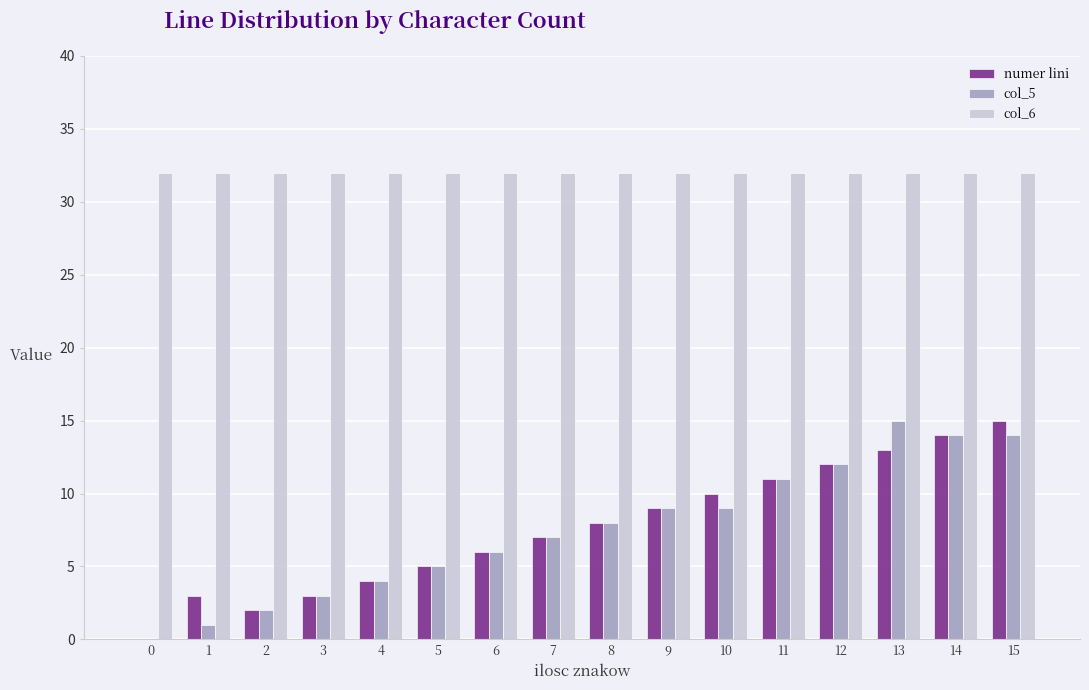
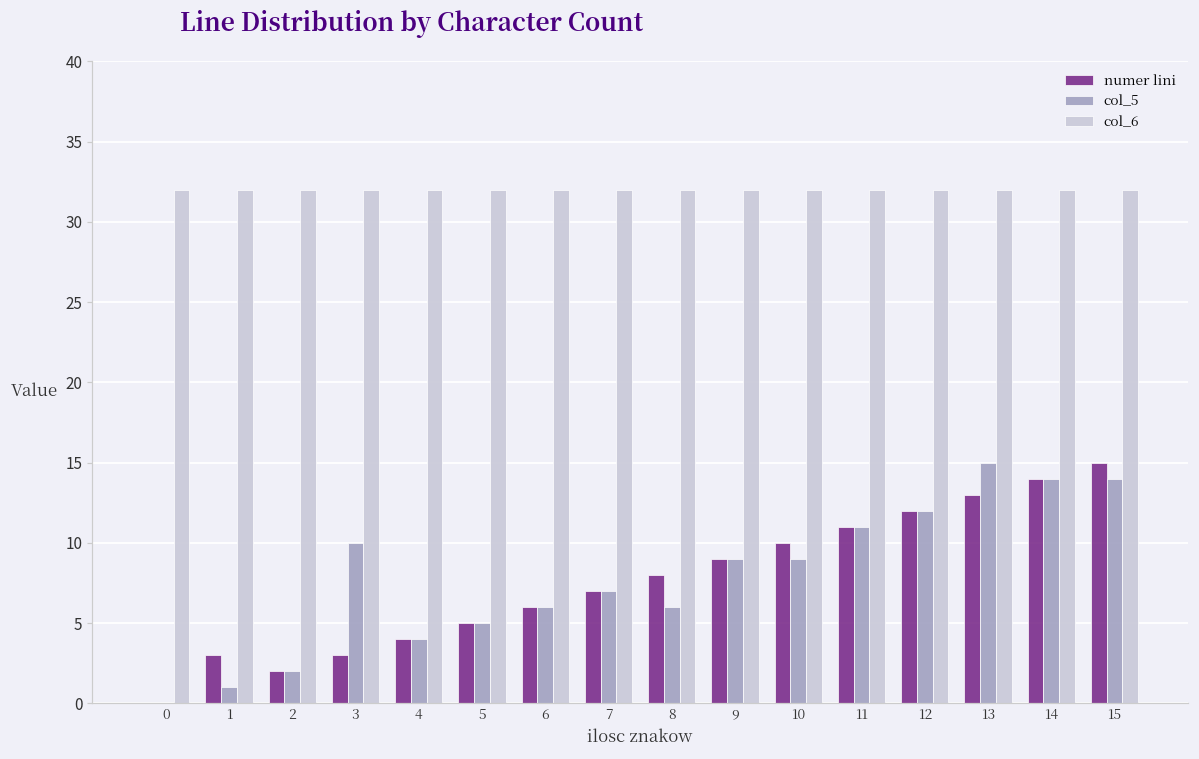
  {
    "numer lini": {
      "0": 0,
      "1": 3,
      "2": 2,
      "3": 3,
      "4": 4,
      "5": 5,
      "6": 6,
      "7": 7,
      "8": 8,
      "9": 9,
      "10": 10,
      "11": 11,
      "12": 12,
      "13": 13,
      "14": 14,
      "15": 15
    },
    "col_5": {
      "0": 0,
      "1": 1,
      "2": 2,
-     "3": 3,
+     "3": 10,
      "4": 4,
      "5": 5,
      "6": 6,
      "7": 7,
-     "8": 8,
+     "8": 6,
      "9": 9,
      "10": 9,
      "11": 11,
      "12": 12,
      "13": 15,
      "14": 14,
      "15": 14
    },
    "col_6": {
      "0": 32,
      "1": 32,
      "2": 32,
      "3": 32,
      "4": 32,
      "5": 32,
      "6": 32,
      "7": 32,
      "8": 32,
      "9": 32,
      "10": 32,
      "11": 32,
      "12": 32,
      "13": 32,
      "14": 32,
      "15": 32
    }
  }
